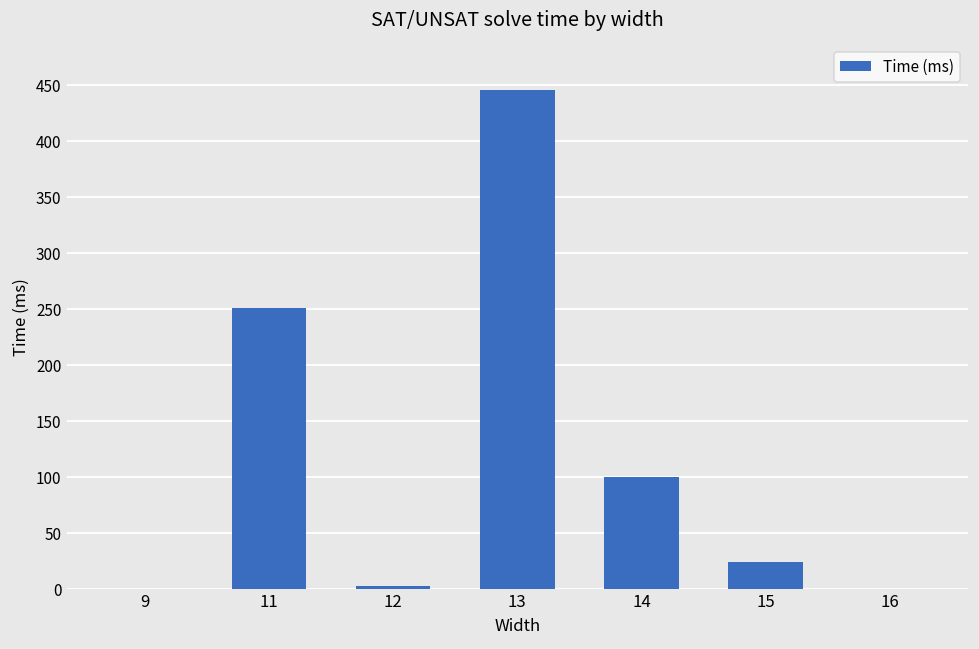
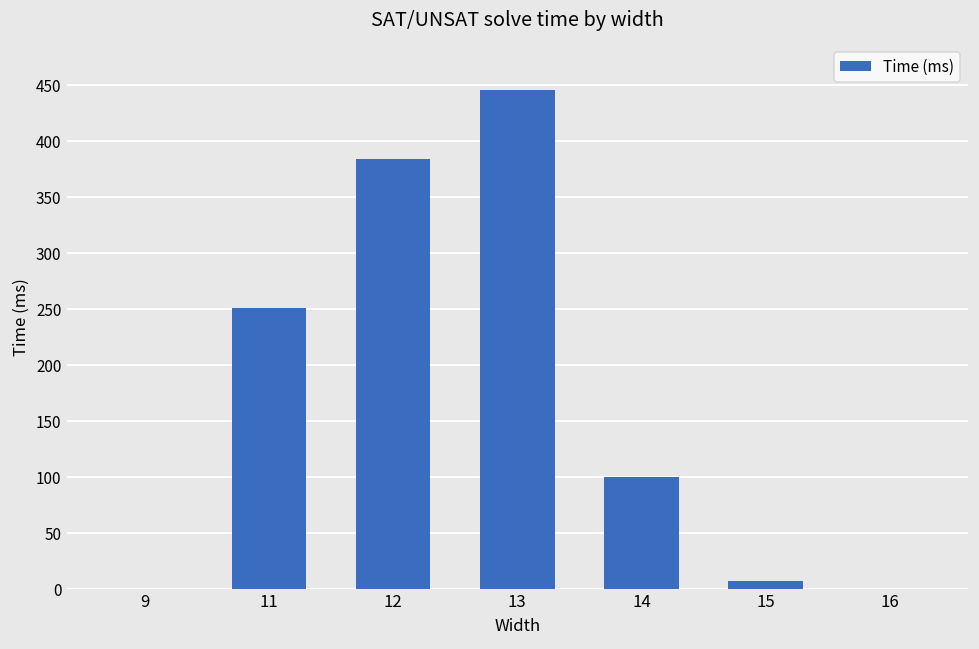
  {
    "9": 0,
    "11": 251,
-   "12": 3,
+   "12": 384,
    "13": 446,
    "14": 100,
-   "15": 24,
+   "15": 7,
    "16": 0
  }
